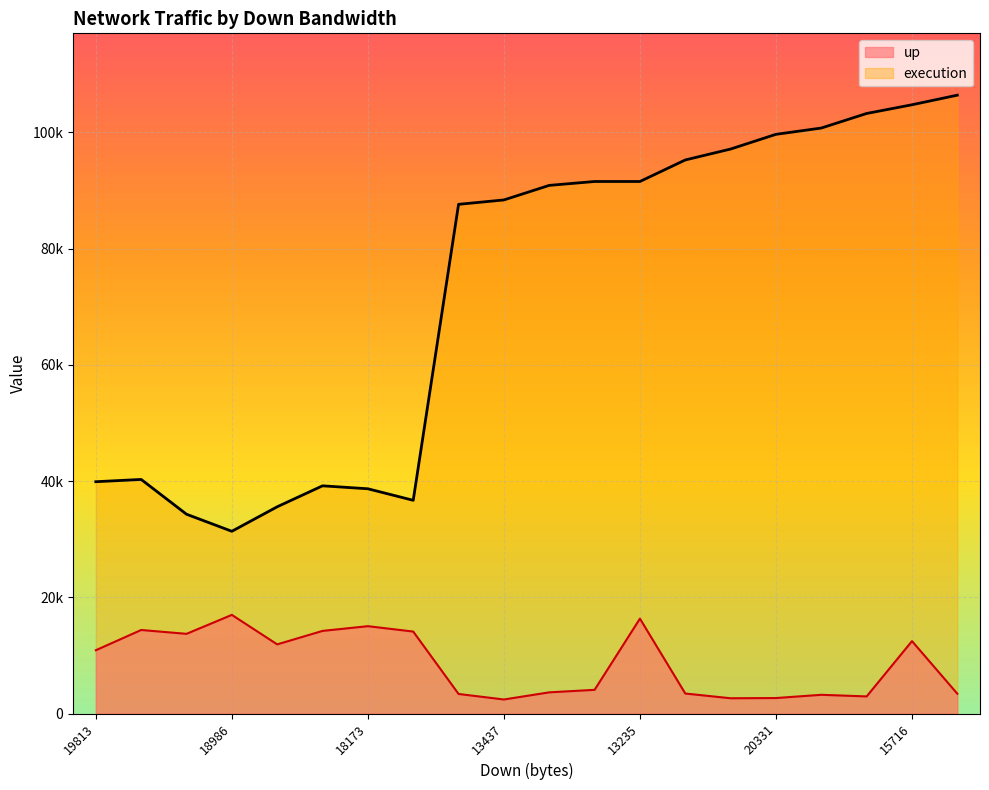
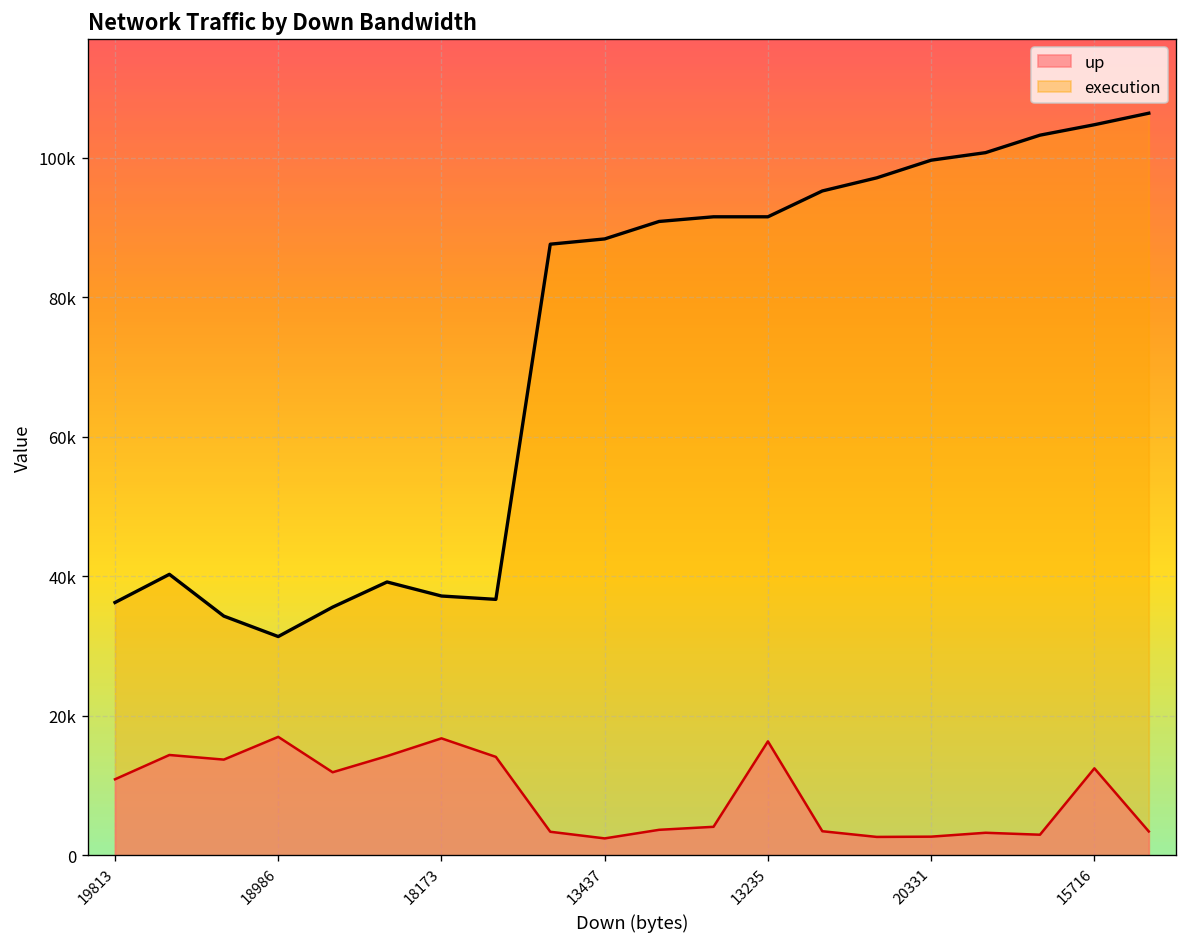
  {
    "up": {
      "19813": 11000,
      "18986": 17000,
-     "18173": 15000,
+     "18173": 17000,
      "13437": 2000,
      "13235": 16000,
      "20331": 3000,
      "15716": 12000
    },
    "execution": {
-     "19813": 40000,
+     "19813": 36000,
      "18986": 31000,
-     "18173": 39000,
+     "18173": 37000,
      "13437": 88000,
      "13235": 92000,
      "20331": 100000,
      "15716": 105000
    }
  }
